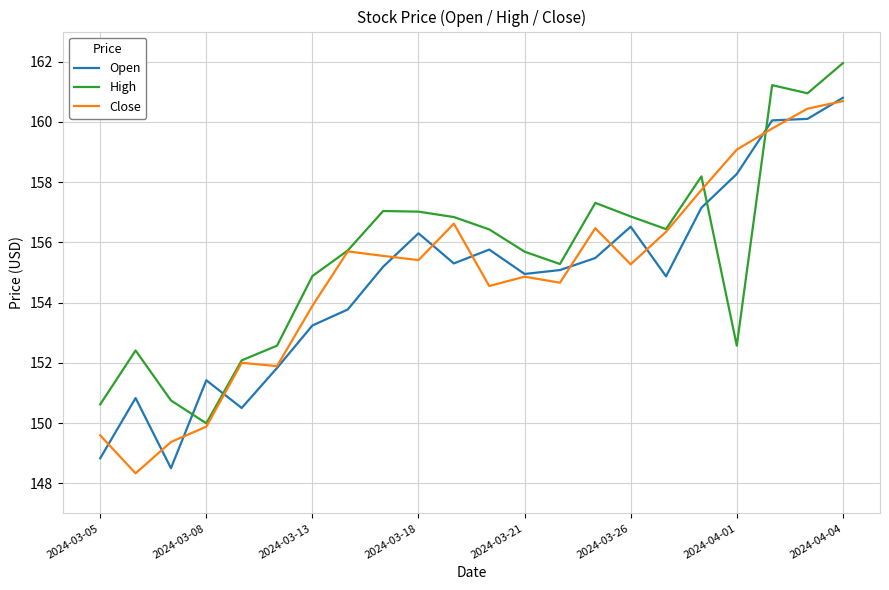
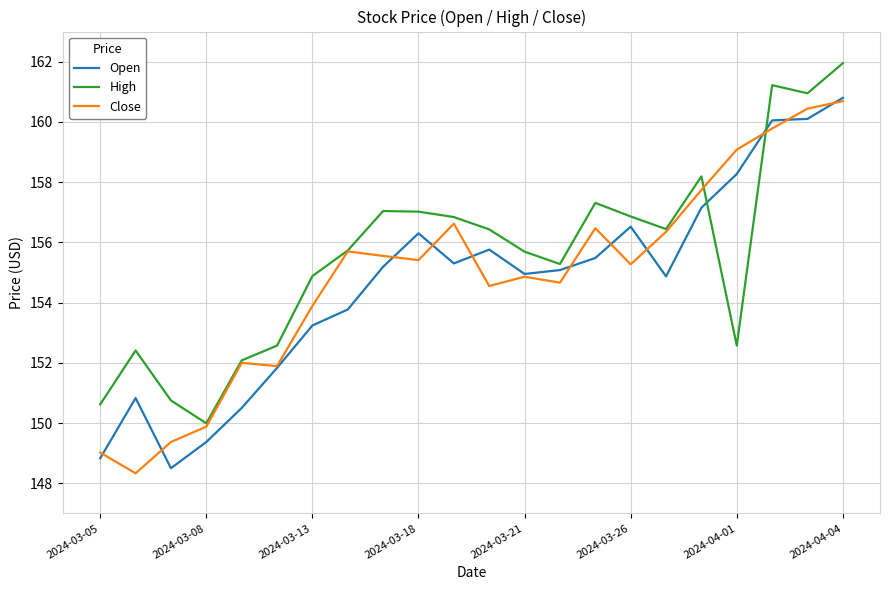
  {
    "Open": {
      "2024-03-05": 148.8,
-     "2024-03-08": 151.4,
+     "2024-03-08": 149.4,
      "2024-03-13": 153.2,
      "2024-03-18": 156.3,
      "2024-03-21": 155.0,
      "2024-03-26": 156.5,
      "2024-04-01": 158.3,
      "2024-04-04": 160.8
    },
    "High": {
      "2024-03-05": 150.6,
      "2024-03-08": 150.0,
      "2024-03-13": 154.9,
      "2024-03-18": 157.0,
      "2024-03-21": 155.7,
      "2024-03-26": 156.9,
      "2024-04-01": 152.6,
      "2024-04-04": 162.0
    },
    "Close": {
-     "2024-03-05": 149.6,
+     "2024-03-05": 149.0,
      "2024-03-08": 149.9,
      "2024-03-13": 153.9,
      "2024-03-18": 155.4,
      "2024-03-21": 154.9,
      "2024-03-26": 155.3,
      "2024-04-01": 159.1,
      "2024-04-04": 160.7
    }
  }
